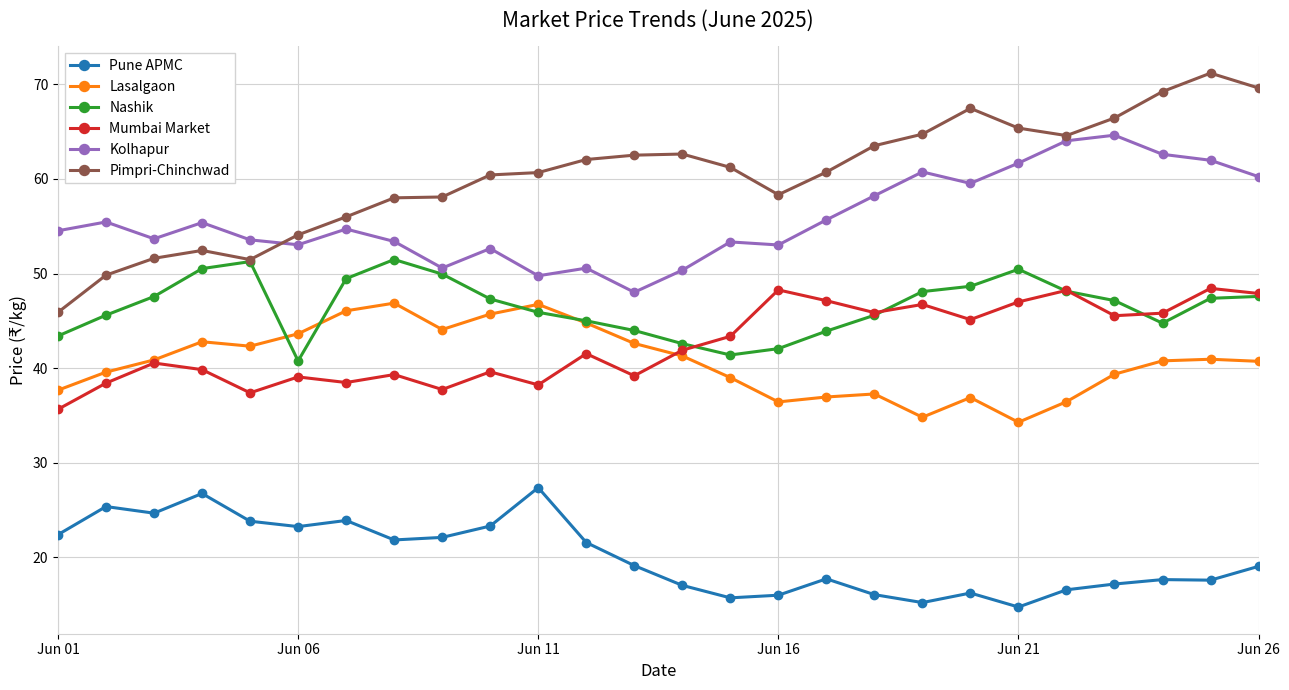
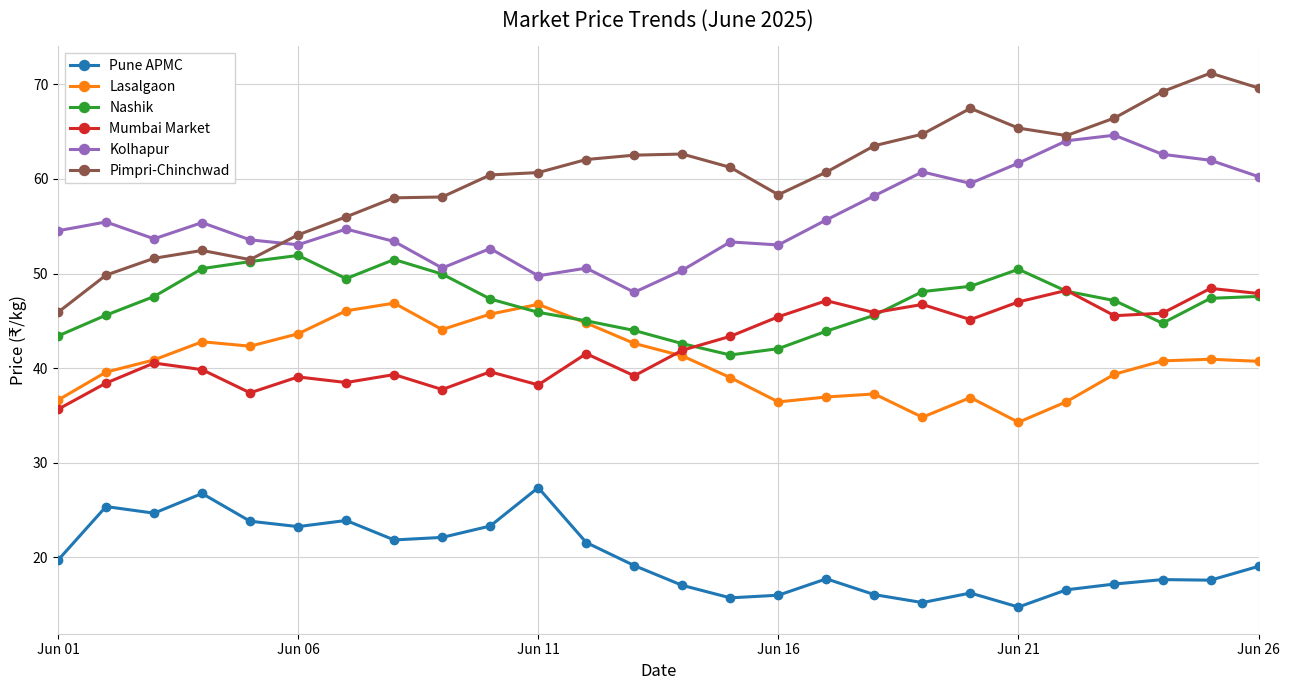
  {
    "Pune APMC": {
-     "Jun 01": 22,
+     "Jun 01": 20,
      "Jun 06": 23,
      "Jun 11": 27,
      "Jun 16": 16,
      "Jun 21": 15,
      "Jun 26": 19
    },
    "Lasalgaon": {
-     "Jun 01": 38,
+     "Jun 01": 37,
      "Jun 06": 44,
      "Jun 11": 47,
      "Jun 16": 36,
      "Jun 21": 34,
      "Jun 26": 41
    },
    "Nashik": {
      "Jun 01": 43,
-     "Jun 06": 41,
+     "Jun 06": 52,
      "Jun 11": 46,
      "Jun 16": 42,
      "Jun 21": 50,
      "Jun 26": 48
    },
    "Mumbai Market": {
      "Jun 01": 36,
      "Jun 06": 39,
      "Jun 11": 38,
-     "Jun 16": 48,
+     "Jun 16": 45,
      "Jun 21": 47,
      "Jun 26": 48
    },
    "Kolhapur": {
      "Jun 01": 55,
      "Jun 06": 53,
      "Jun 11": 50,
      "Jun 16": 53,
      "Jun 21": 62,
      "Jun 26": 60
    },
    "Pimpri-Chinchwad": {
      "Jun 01": 46,
      "Jun 06": 54,
      "Jun 11": 61,
      "Jun 16": 58,
      "Jun 21": 65,
      "Jun 26": 70
    }
  }
